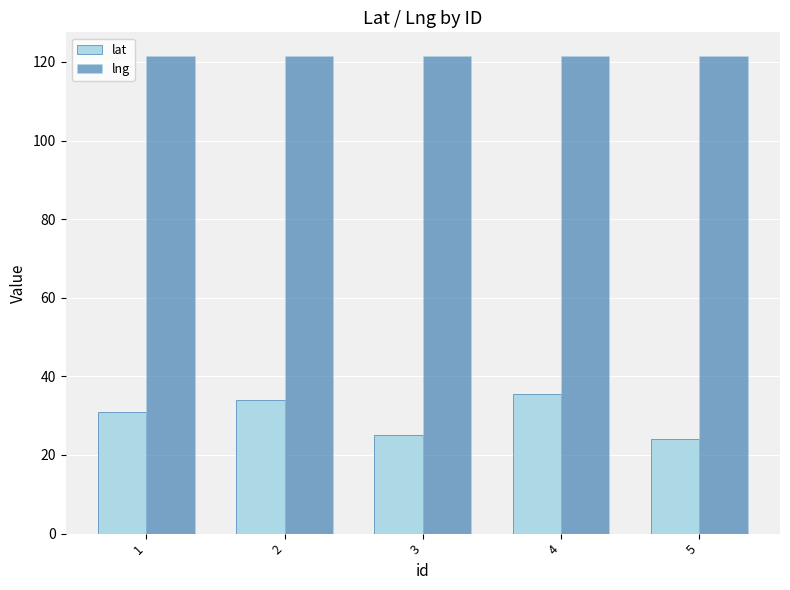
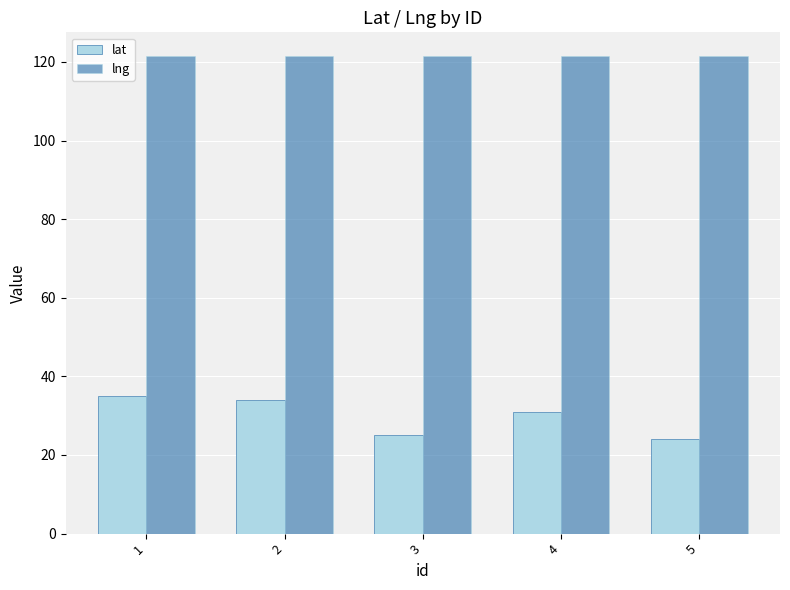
  {
    "lat": {
-     "1": 31,
+     "1": 35,
      "2": 34,
      "3": 25,
-     "4": 36,
+     "4": 31,
      "5": 24
    },
    "lng": {
      "1": 121,
      "2": 121,
      "3": 121,
      "4": 121,
      "5": 121
    }
  }
